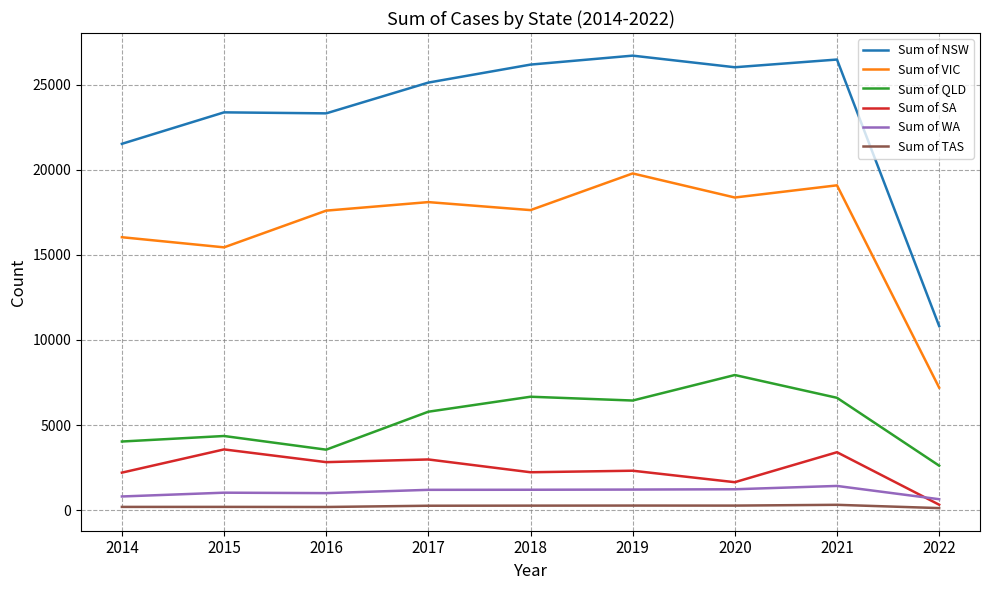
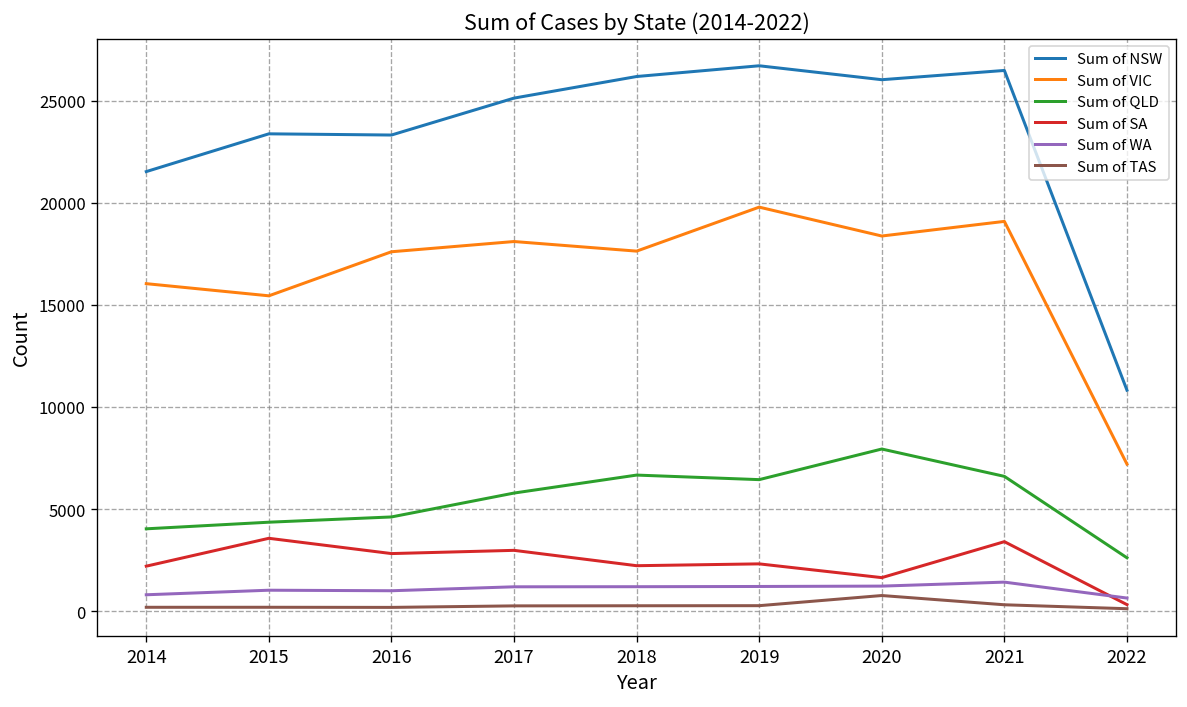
  {
    "Sum of NSW": {
      "2014": 21500,
      "2015": 23400,
      "2016": 23300,
      "2017": 25100,
      "2018": 26200,
      "2019": 26700,
      "2020": 26000,
      "2021": 26500,
      "2022": 10800
    },
    "Sum of VIC": {
      "2014": 16000,
      "2015": 15400,
      "2016": 17600,
      "2017": 18100,
      "2018": 17600,
      "2019": 19800,
      "2020": 18400,
      "2021": 19100,
      "2022": 7200
    },
    "Sum of QLD": {
      "2014": 4000,
      "2015": 4400,
-     "2016": 3600,
+     "2016": 4600,
      "2017": 5800,
      "2018": 6700,
      "2019": 6400,
      "2020": 7900,
      "2021": 6600,
      "2022": 2600
    },
    "Sum of SA": {
      "2014": 2200,
      "2015": 3600,
      "2016": 2800,
      "2017": 3000,
      "2018": 2200,
      "2019": 2300,
      "2020": 1600,
      "2021": 3400,
      "2022": 300
    },
    "Sum of WA": {
      "2014": 800,
      "2015": 1000,
      "2016": 1000,
      "2017": 1200,
      "2018": 1200,
      "2019": 1200,
      "2020": 1200,
      "2021": 1400,
      "2022": 600
    },
    "Sum of TAS": {
      "2014": 200,
      "2015": 200,
      "2016": 200,
      "2017": 300,
      "2018": 300,
      "2019": 300,
-     "2020": 300,
+     "2020": 800,
      "2021": 300,
      "2022": 100
    }
  }
